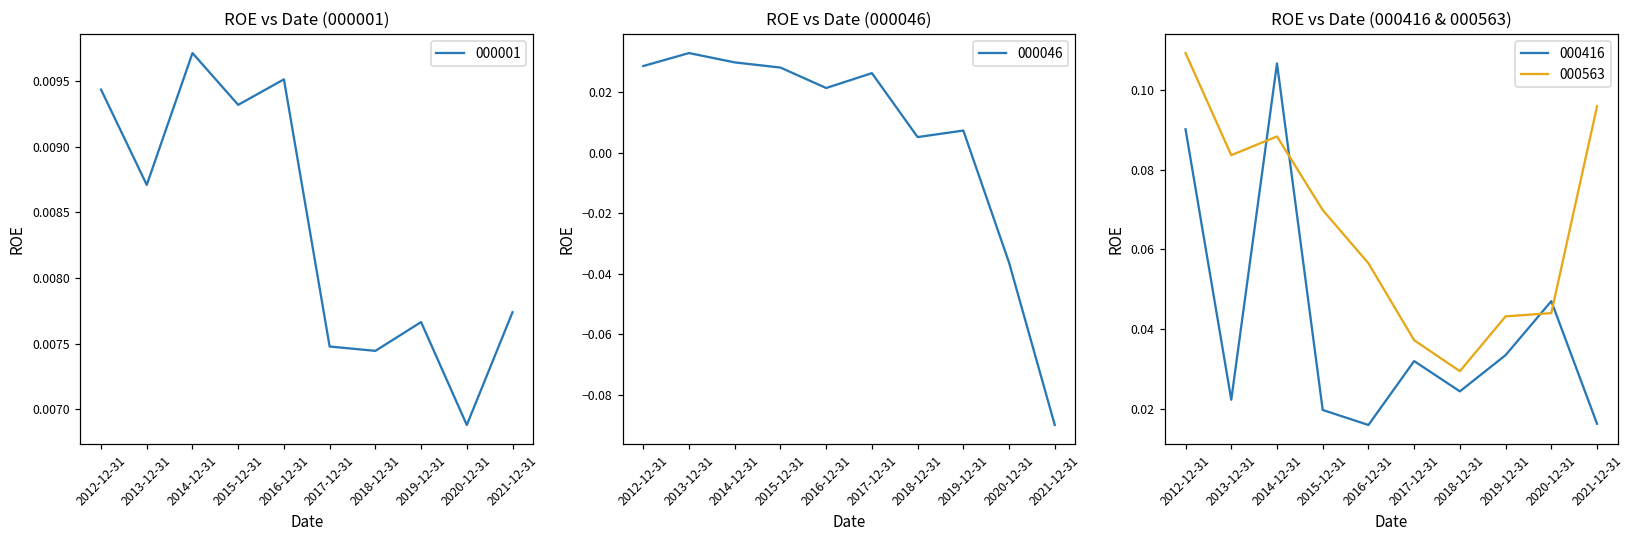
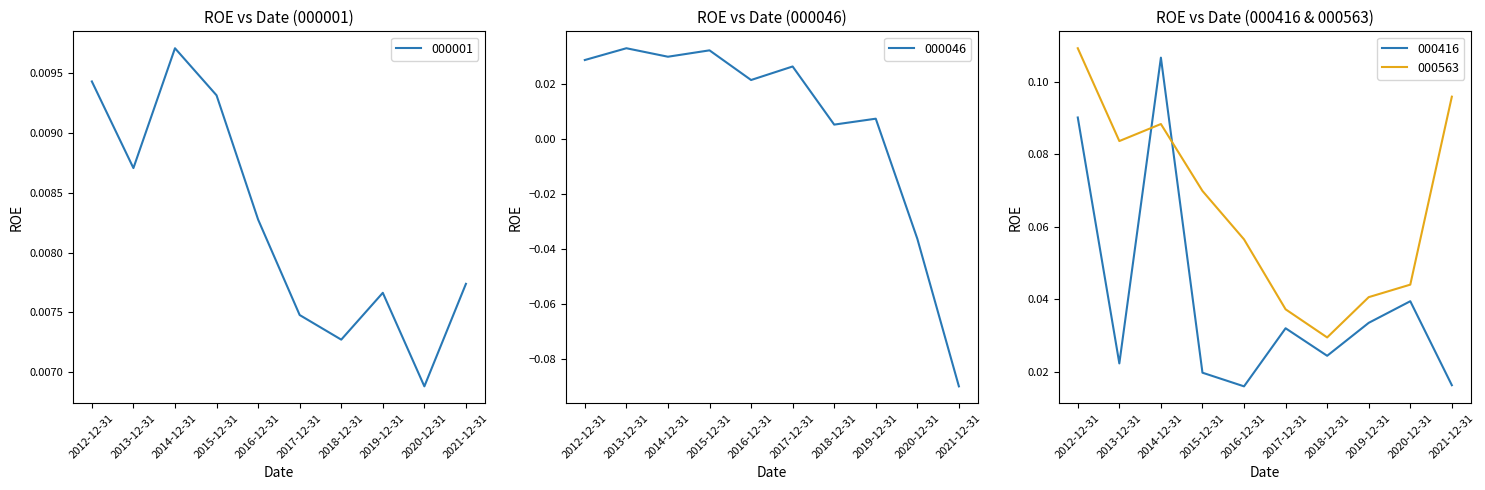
  {
    "ROE vs Date (000001)": {
      "2012-12-31": 0.00943,
      "2013-12-31": 0.00871,
      "2014-12-31": 0.00971,
      "2015-12-31": 0.00932,
-     "2016-12-31": 0.00951,
+     "2016-12-31": 0.00828,
      "2017-12-31": 0.00748,
-     "2018-12-31": 0.00745,
+     "2018-12-31": 0.00727,
      "2019-12-31": 0.00766,
      "2020-12-31": 0.00688,
      "2021-12-31": 0.00774
    },
    "ROE vs Date (000046)": {
      "2012-12-31": 0.029,
      "2013-12-31": 0.033,
      "2014-12-31": 0.030,
-     "2015-12-31": 0.028,
+     "2015-12-31": 0.032,
      "2016-12-31": 0.021,
      "2017-12-31": 0.026,
      "2018-12-31": 0.005,
      "2019-12-31": 0.007,
      "2020-12-31": -0.036,
      "2021-12-31": -0.090
    },
    "ROE vs Date (000416 & 000563)": {
      "000416": {
        "2012-12-31": 0.090,
        "2013-12-31": 0.022,
        "2014-12-31": 0.107,
        "2015-12-31": 0.020,
        "2016-12-31": 0.016,
        "2017-12-31": 0.032,
        "2018-12-31": 0.024,
        "2019-12-31": 0.033,
-       "2020-12-31": 0.047,
+       "2020-12-31": 0.039,
        "2021-12-31": 0.016
      },
      "000563": {
        "2012-12-31": 0.109,
        "2013-12-31": 0.084,
        "2014-12-31": 0.088,
        "2015-12-31": 0.070,
        "2016-12-31": 0.056,
        "2017-12-31": 0.037,
        "2018-12-31": 0.029,
-       "2019-12-31": 0.043,
+       "2019-12-31": 0.041,
        "2020-12-31": 0.044,
        "2021-12-31": 0.096
      }
    }
  }
